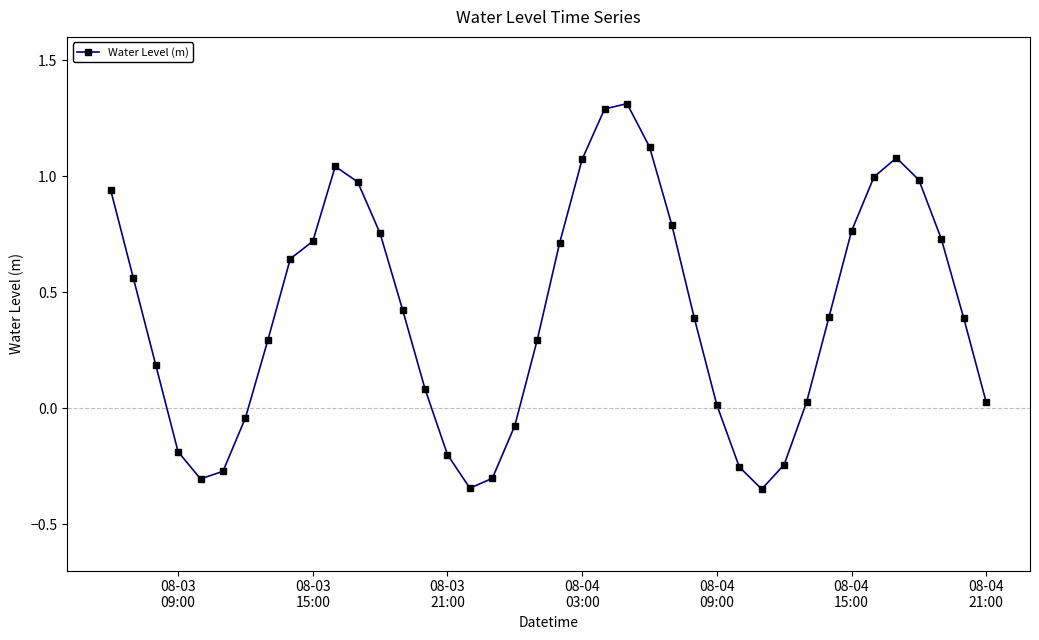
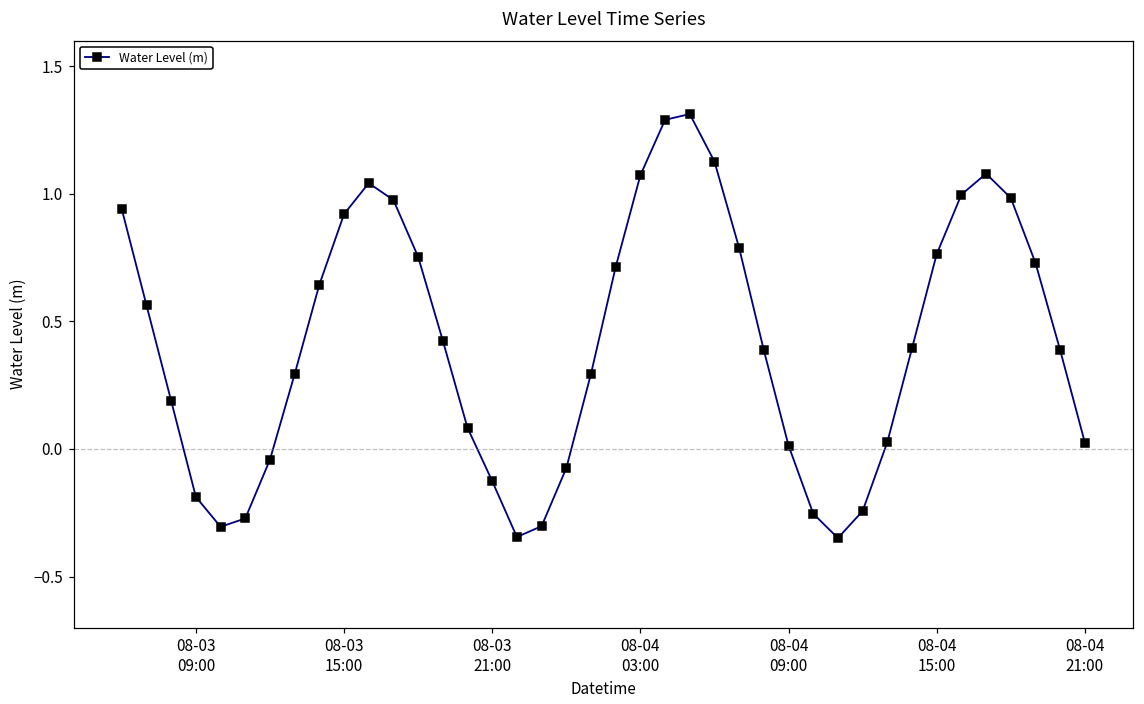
  {
    "08-03 09:00": -0.19,
-   "08-03 15:00": 0.72,
-   "08-03 21:00": -0.20,
+   "08-03 15:00": 0.92,
+   "08-03 21:00": -0.13,
    "08-04 03:00": 1.07,
    "08-04 09:00": 0.01,
    "08-04 15:00": 0.76,
    "08-04 21:00": 0.02
  }
